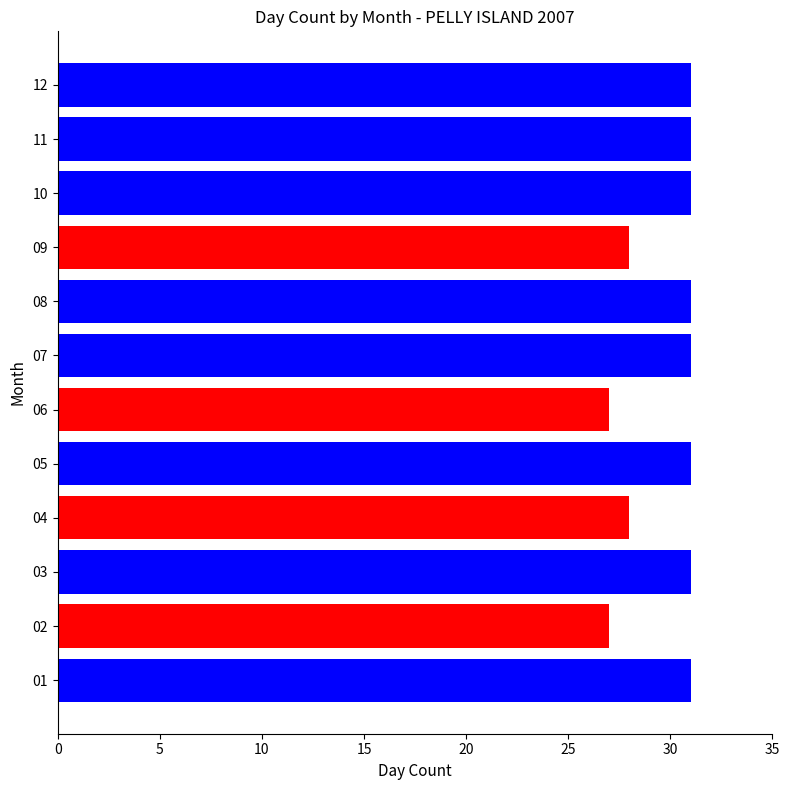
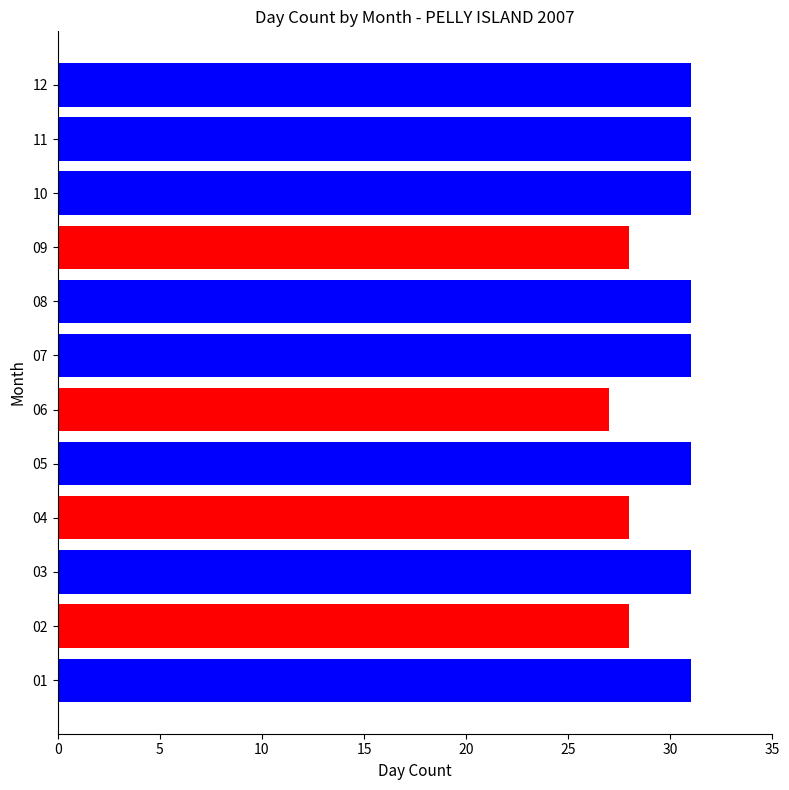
  {
    "12": 31,
    "11": 31,
    "10": 31,
    "09": 28,
    "08": 31,
    "07": 31,
    "06": 27,
    "05": 31,
    "04": 28,
    "03": 31,
-   "02": 27,
+   "02": 28,
    "01": 31
  }
